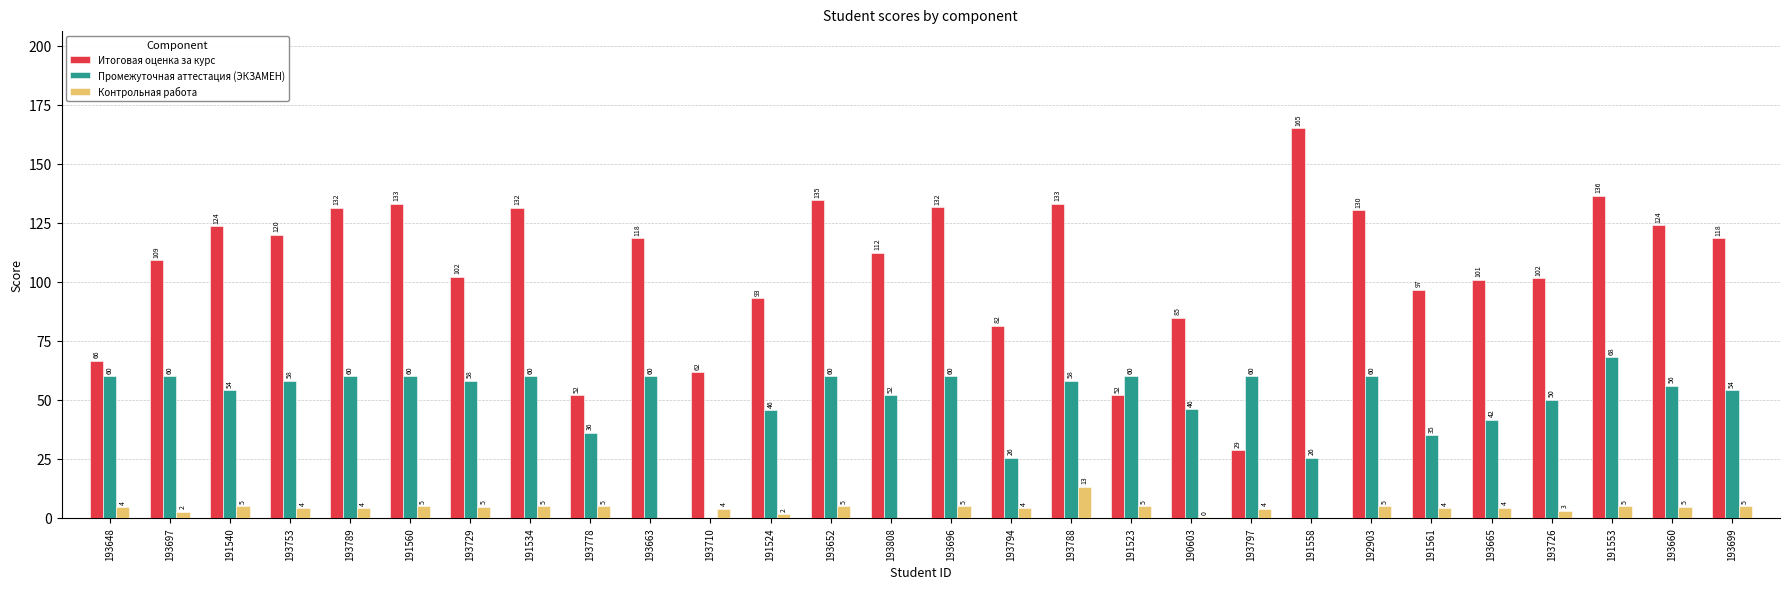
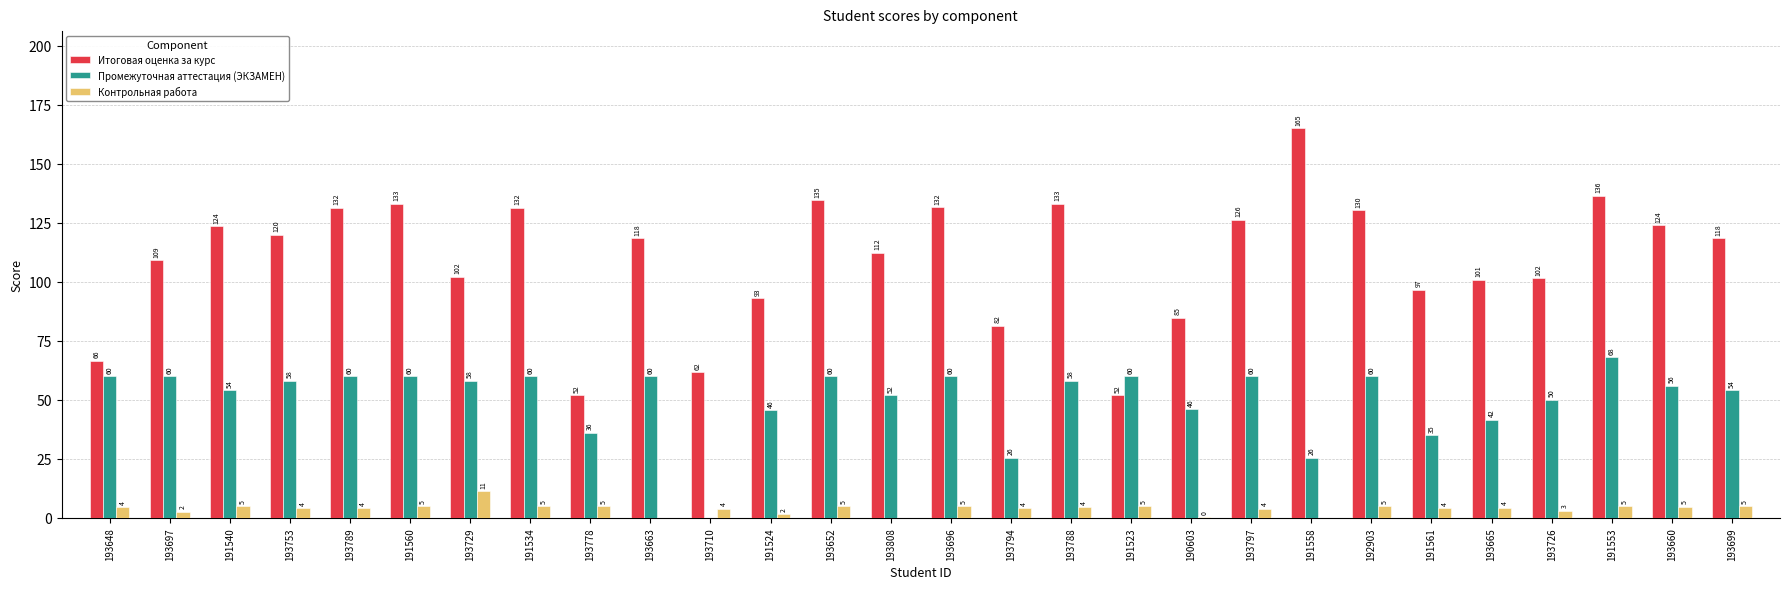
  {
    "Итоговая оценка за курс": {
      "193648": 66,
      "193697": 109,
      "191540": 124,
      "193753": 120,
      "193789": 132,
      "191560": 133,
      "193729": 102,
      "191534": 132,
      "193778": 52,
      "193663": 118,
      "193710": 62,
      "191524": 93,
      "193652": 135,
      "193808": 112,
      "193696": 132,
      "193794": 82,
      "193788": 133,
      "191523": 52,
      "190603": 85,
-     "193797": 29,
+     "193797": 126,
      "191558": 165,
      "192903": 130,
      "191561": 97,
      "193665": 101,
      "193726": 102,
      "191553": 136,
      "193660": 124,
      "193699": 118
    },
    "Промежуточная аттестация (ЭКЗАМЕН)": {
      "193648": 60,
      "193697": 60,
      "191540": 54,
      "193753": 58,
      "193789": 60,
      "191560": 60,
      "193729": 58,
      "191534": 60,
      "193778": 36,
      "193663": 60,
      "191524": 46,
      "193652": 60,
      "193808": 52,
      "193696": 60,
      "193794": 26,
      "193788": 58,
      "191523": 60,
      "190603": 46,
      "193797": 60,
      "191558": 26,
      "192903": 60,
      "191561": 35,
      "193665": 42,
      "193726": 50,
      "191553": 68,
      "193660": 56,
      "193699": 54
    },
    "Контрольная работа": {
      "193648": 4,
      "193697": 2,
      "191540": 5,
      "193753": 4,
      "193789": 4,
      "191560": 5,
-     "193729": 5,
+     "193729": 11,
      "191534": 5,
      "193778": 5,
      "193710": 4,
      "191524": 2,
      "193652": 5,
      "193696": 5,
      "193794": 4,
-     "193788": 13,
+     "193788": 4,
      "191523": 5,
      "190603": 0,
      "193797": 4,
      "192903": 5,
      "191561": 4,
      "193665": 4,
      "193726": 3,
      "191553": 5,
      "193660": 5,
      "193699": 5
    }
  }
